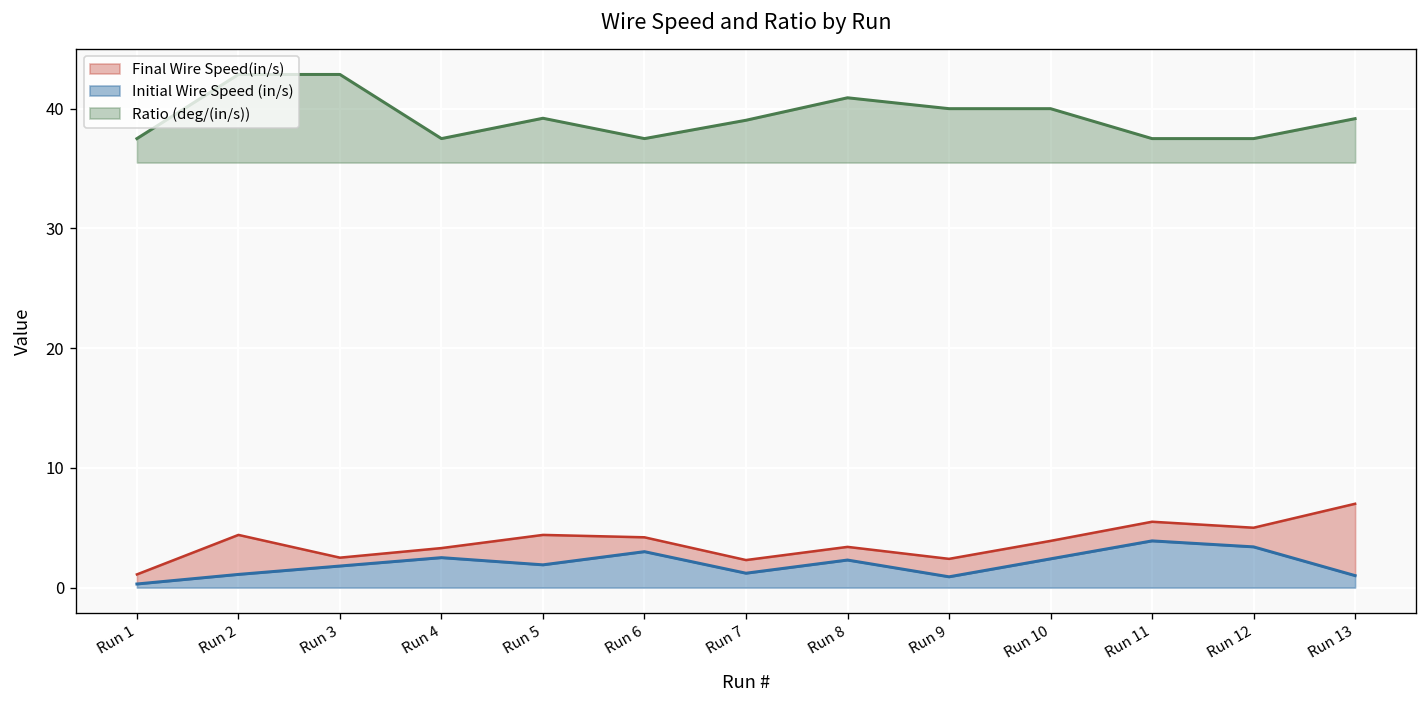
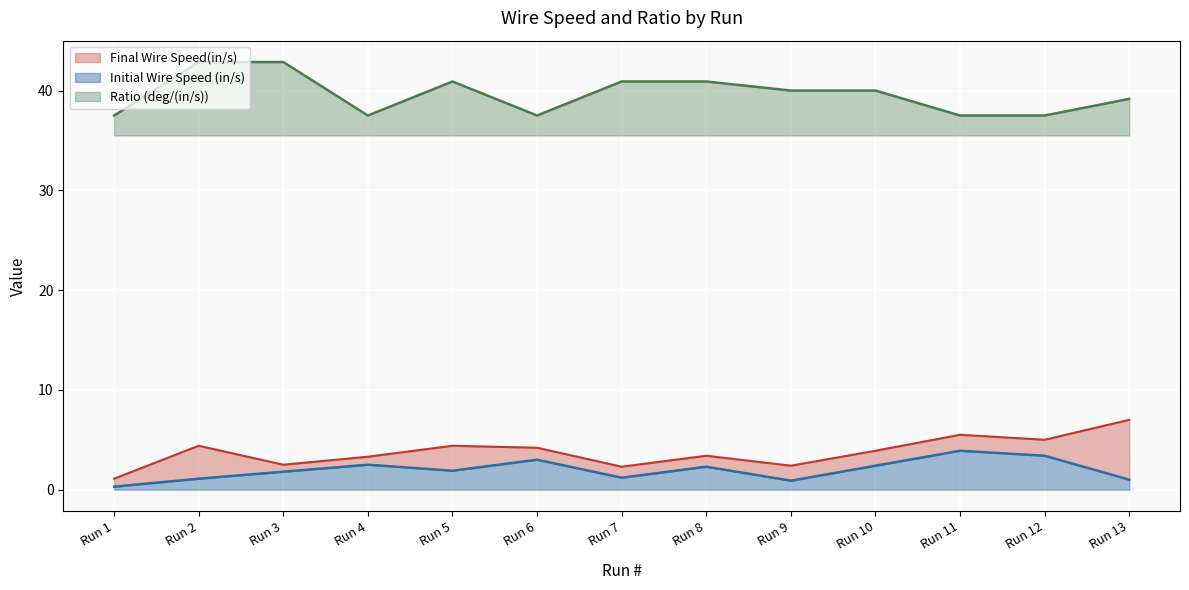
  {
    "Final Wire Speed(in/s)": {
      "Run 1": 1,
      "Run 2": 4,
      "Run 3": 3,
      "Run 4": 3,
      "Run 5": 4,
      "Run 6": 4,
      "Run 7": 2,
      "Run 8": 3,
      "Run 9": 2,
      "Run 10": 4,
      "Run 11": 6,
      "Run 12": 5,
      "Run 13": 7
    },
    "Initial Wire Speed (in/s)": {
      "Run 1": 0,
      "Run 2": 1,
      "Run 3": 2,
      "Run 4": 3,
      "Run 5": 2,
      "Run 6": 3,
      "Run 7": 1,
      "Run 8": 2,
      "Run 9": 1,
      "Run 10": 2,
      "Run 11": 4,
      "Run 12": 3,
      "Run 13": 1
    },
    "Ratio (deg/(in/s))": {
      "Run 1": 38,
      "Run 3": 43,
      "Run 4": 38,
-     "Run 5": 39,
+     "Run 5": 41,
      "Run 6": 37,
-     "Run 7": 39,
+     "Run 7": 41,
      "Run 8": 41,
      "Run 9": 40,
      "Run 10": 40,
      "Run 11": 38,
      "Run 12": 38,
      "Run 13": 39
    }
  }
